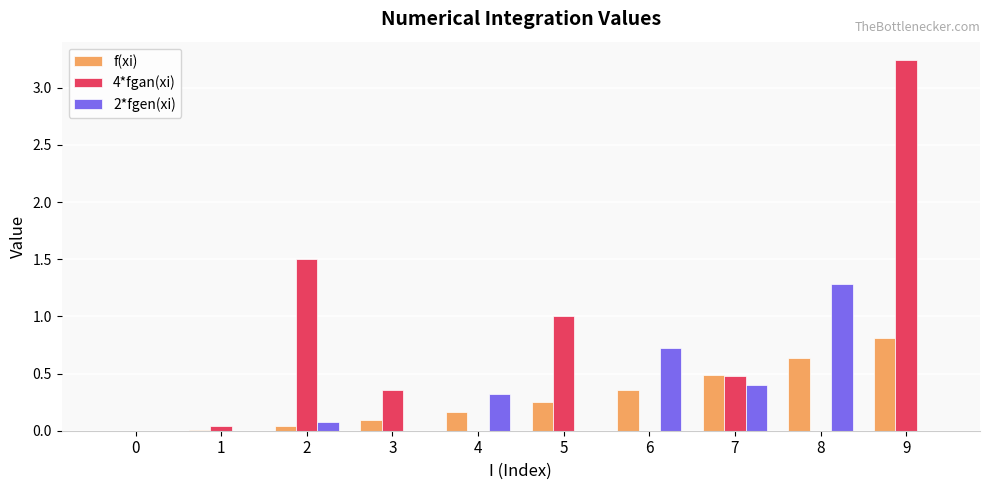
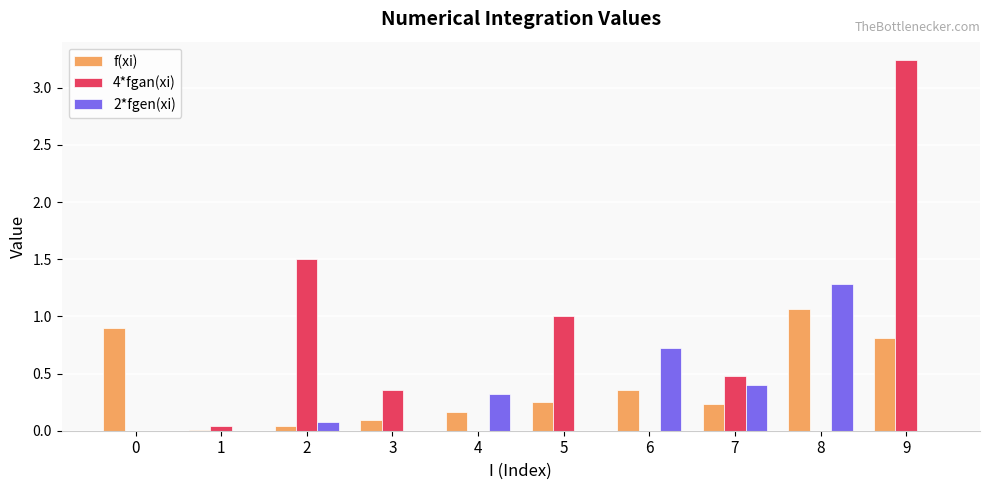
  {
    "f(xi)": {
-     "0": 0.0,
+     "0": 0.9,
      "2": 0.04,
      "3": 0.09,
      "4": 0.16,
      "5": 0.25,
      "6": 0.36,
-     "7": 0.49,
-     "8": 0.64,
+     "7": 0.23,
+     "8": 1.06,
      "9": 0.81
    },
    "4*fgan(xi)": {
      "0": 0.00,
      "1": 0.04,
      "2": 1.50,
      "3": 0.36,
      "4": 0.00,
      "5": 1.00,
      "6": 0.00,
      "7": 0.48,
      "8": 0.00,
      "9": 3.24
    },
    "2*fgen(xi)": {
      "0": 0.00,
      "1": 0.00,
      "2": 0.08,
      "3": 0.00,
      "4": 0.32,
      "5": 0.00,
      "6": 0.72,
      "7": 0.40,
      "8": 1.28,
      "9": 0.00
    }
  }
